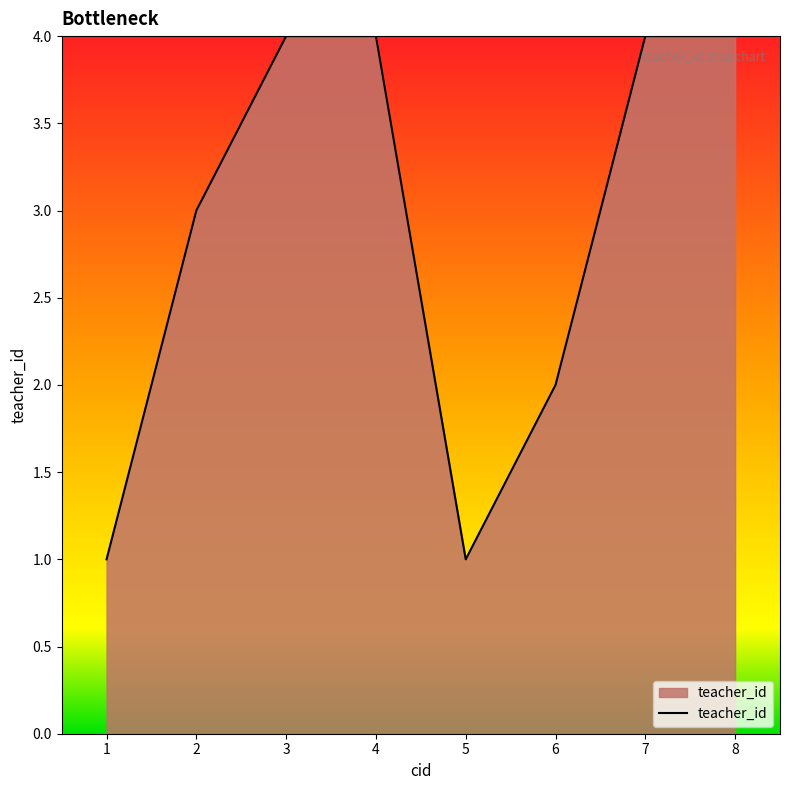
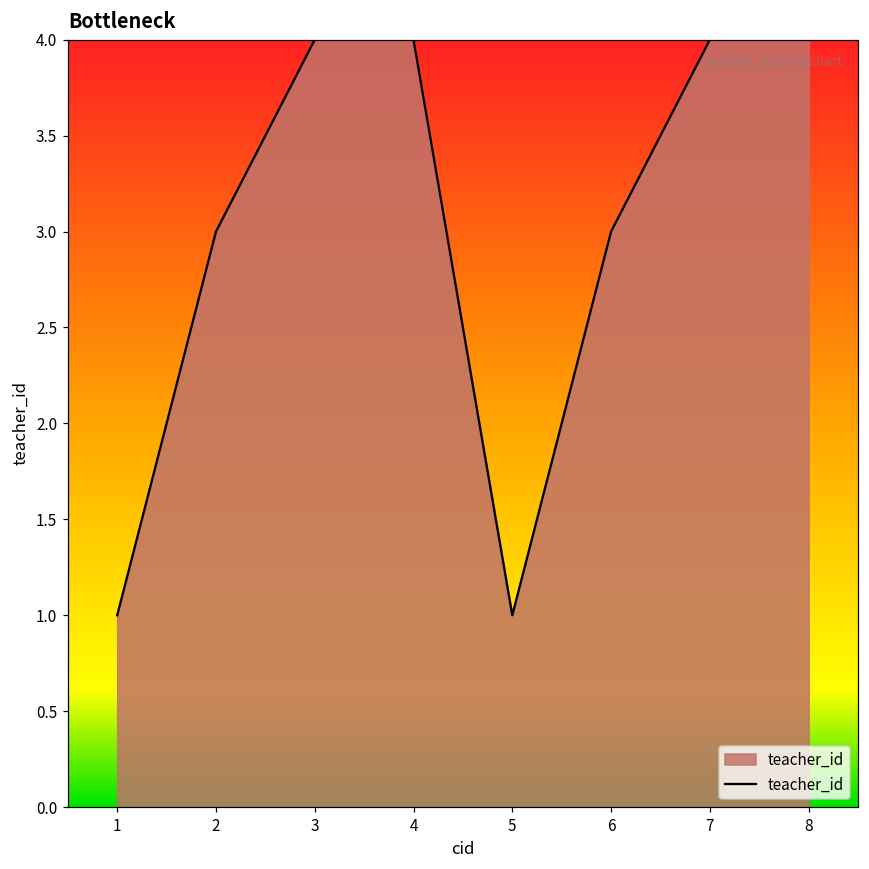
  {
    "1": 1,
    "2": 3,
    "3": 4,
    "4": 4,
    "5": 1,
-   "6": 2,
+   "6": 3,
    "7": 4,
    "8": 4
  }
